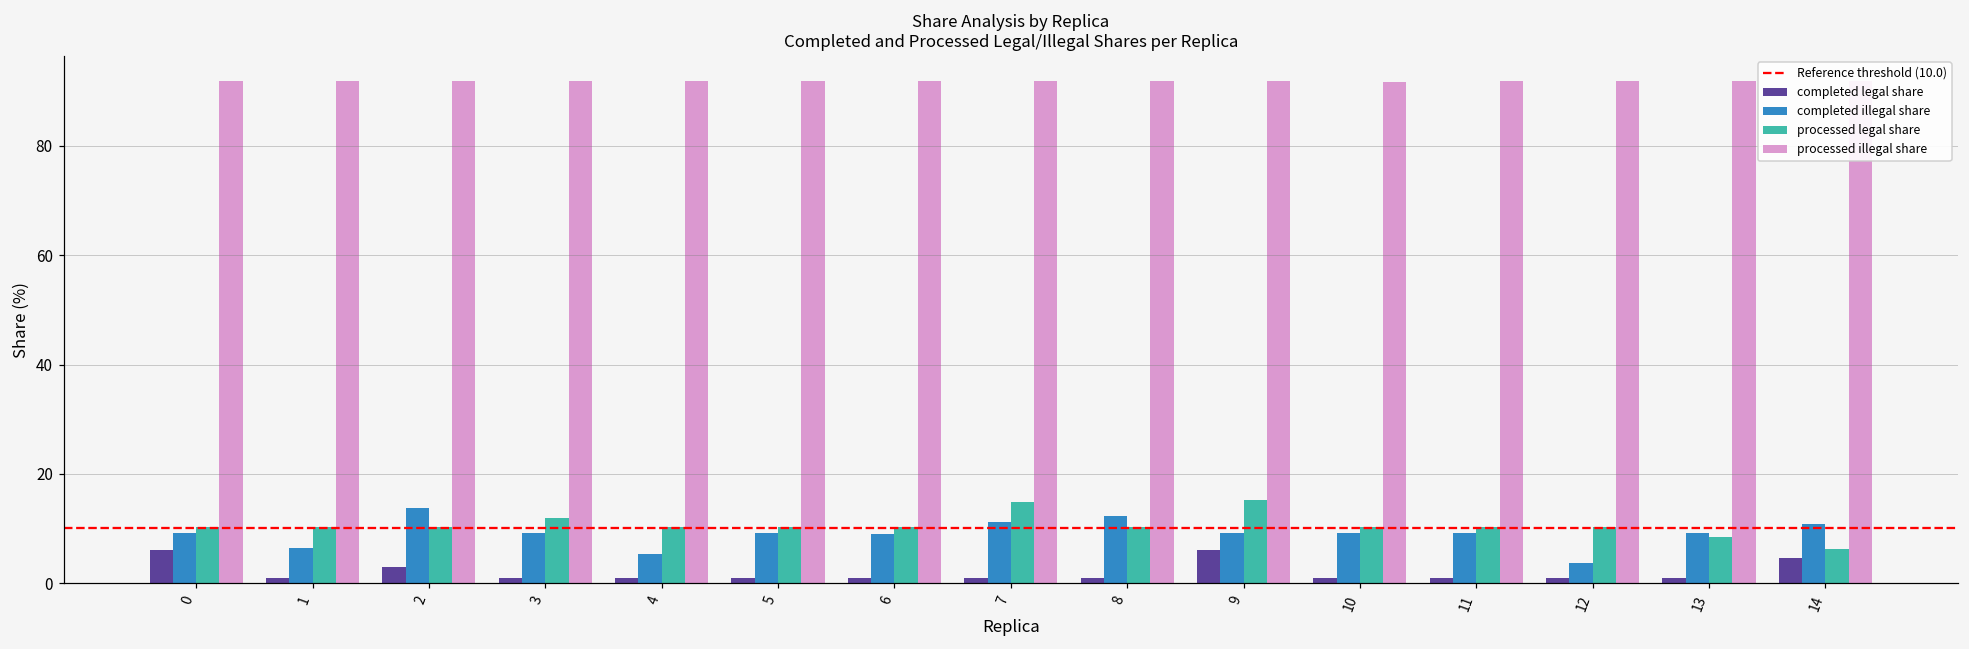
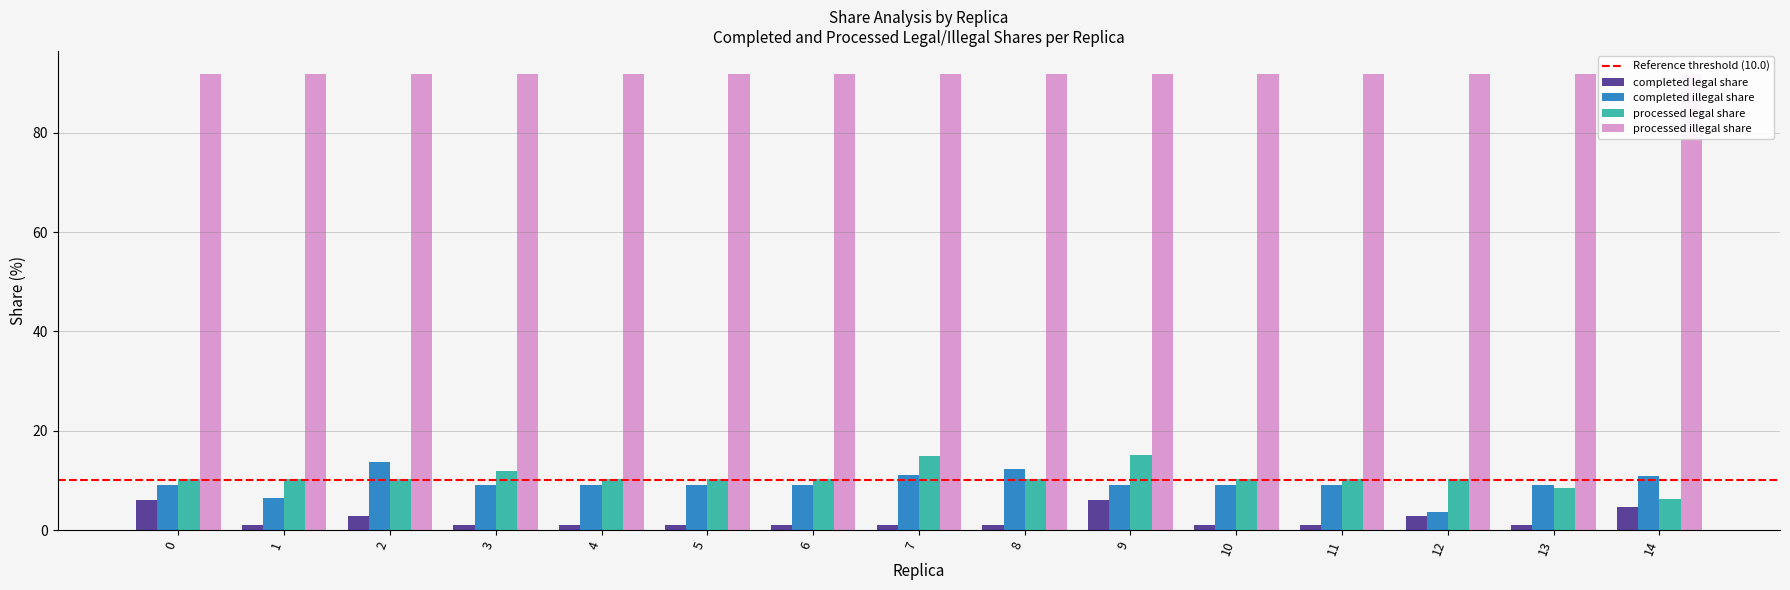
  {
    "completed legal share": {
      "0": 6,
      "1": 1,
      "2": 3,
      "3": 1,
      "4": 1,
      "5": 1,
      "6": 1,
      "7": 1,
      "8": 1,
      "9": 6,
      "10": 1,
      "11": 1,
-     "12": 1,
+     "12": 3,
      "13": 1,
      "14": 5
    },
    "completed illegal share": {
      "0": 9,
      "1": 6,
      "2": 14,
      "3": 9,
-     "4": 5,
+     "4": 9,
      "5": 9,
      "6": 9,
      "7": 11,
      "8": 12,
      "9": 9,
      "10": 9,
      "11": 9,
      "12": 4,
      "13": 9,
      "14": 11
    },
    "processed legal share": {
      "0": 10,
      "1": 10,
      "2": 10,
      "3": 12,
      "4": 10,
      "5": 10,
      "6": 10,
      "7": 15,
      "8": 10,
      "9": 15,
      "10": 10,
      "11": 10,
      "12": 10,
      "13": 8,
      "14": 6
    },
    "processed illegal share": {
      "0": 92,
      "1": 92,
      "2": 92,
      "3": 92,
      "4": 92,
      "5": 92,
      "6": 92,
      "7": 92,
      "8": 92,
      "9": 92,
      "10": 92,
      "11": 92,
      "12": 92,
      "13": 92
    }
  }
